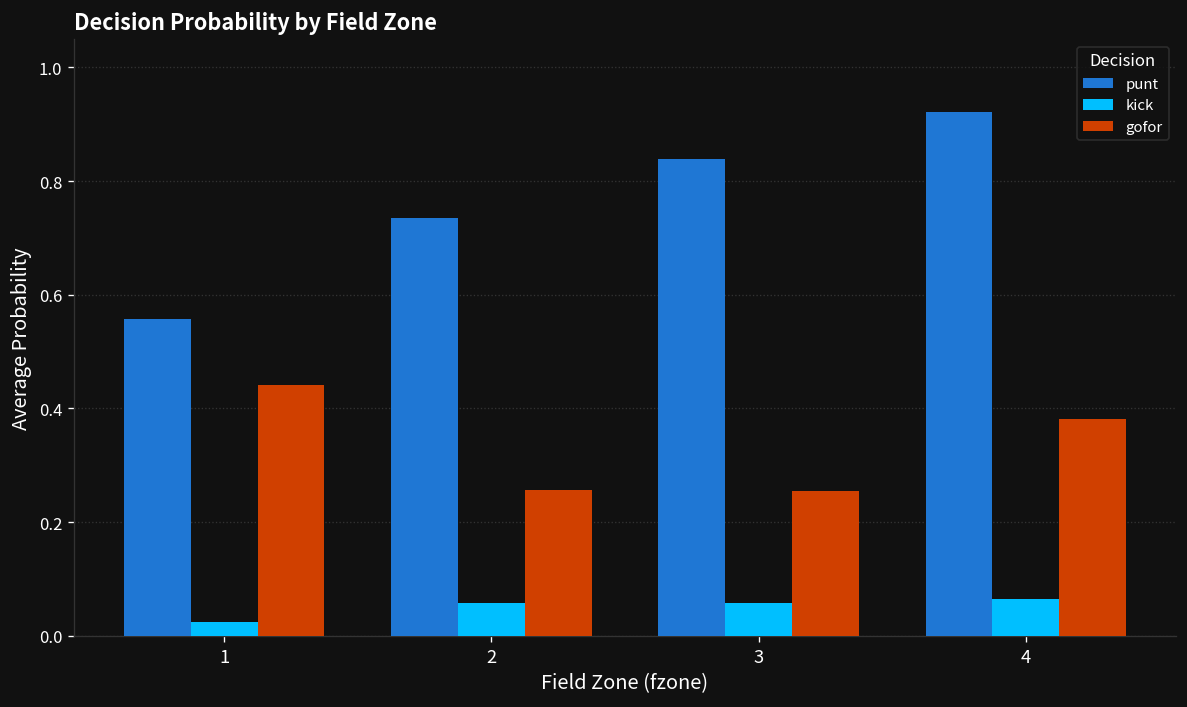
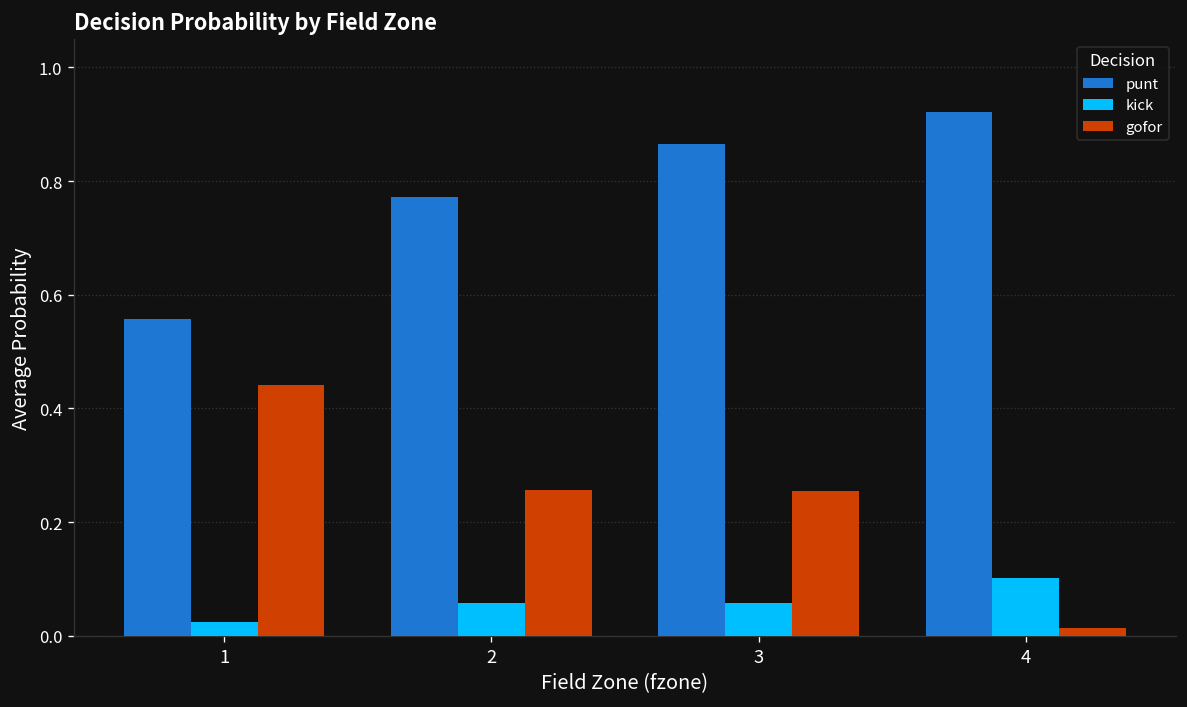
  {
    "punt": {
      "1": 0.56,
-     "2": 0.73,
-     "3": 0.84,
+     "2": 0.77,
+     "3": 0.87,
      "4": 0.92
    },
    "kick": {
      "1": 0.02,
      "2": 0.06,
      "3": 0.06,
-     "4": 0.07
+     "4": 0.10
    },
    "gofor": {
      "1": 0.44,
      "2": 0.26,
      "3": 0.26,
-     "4": 0.38
+     "4": 0.01
    }
  }
